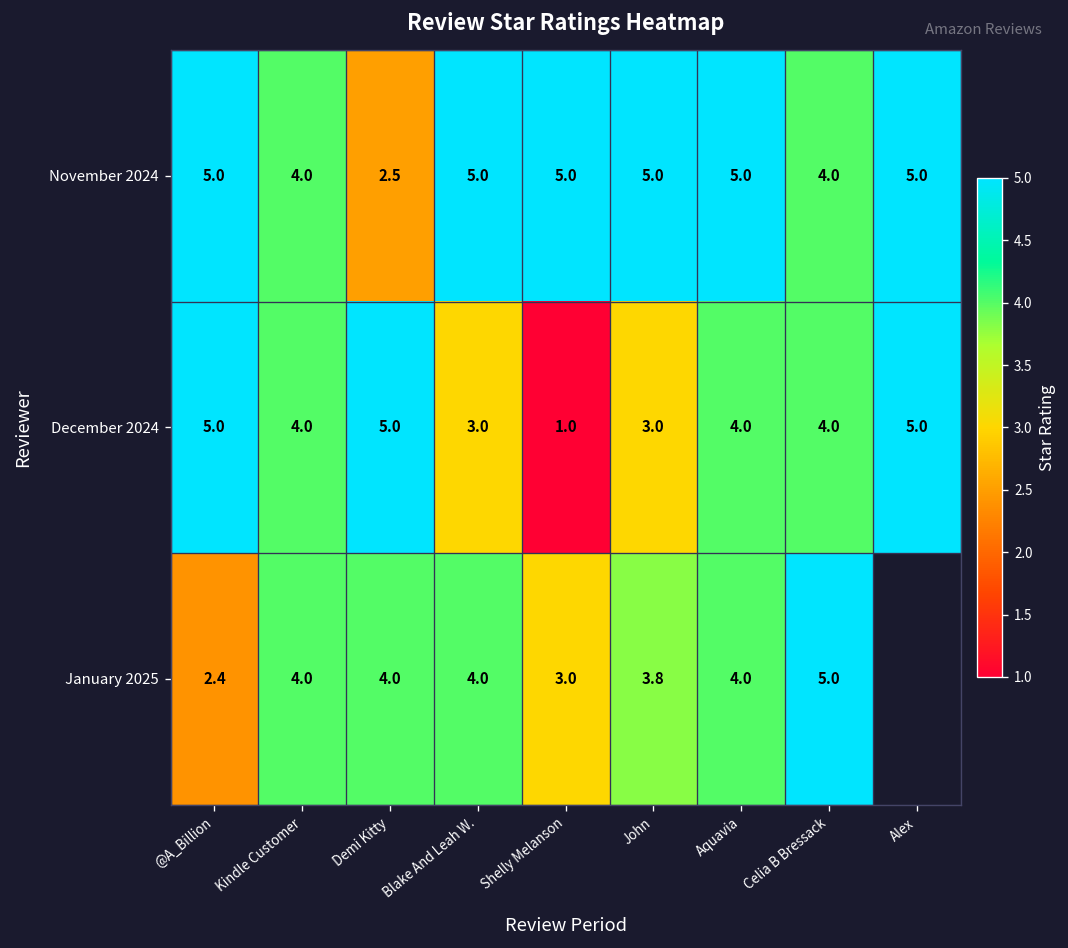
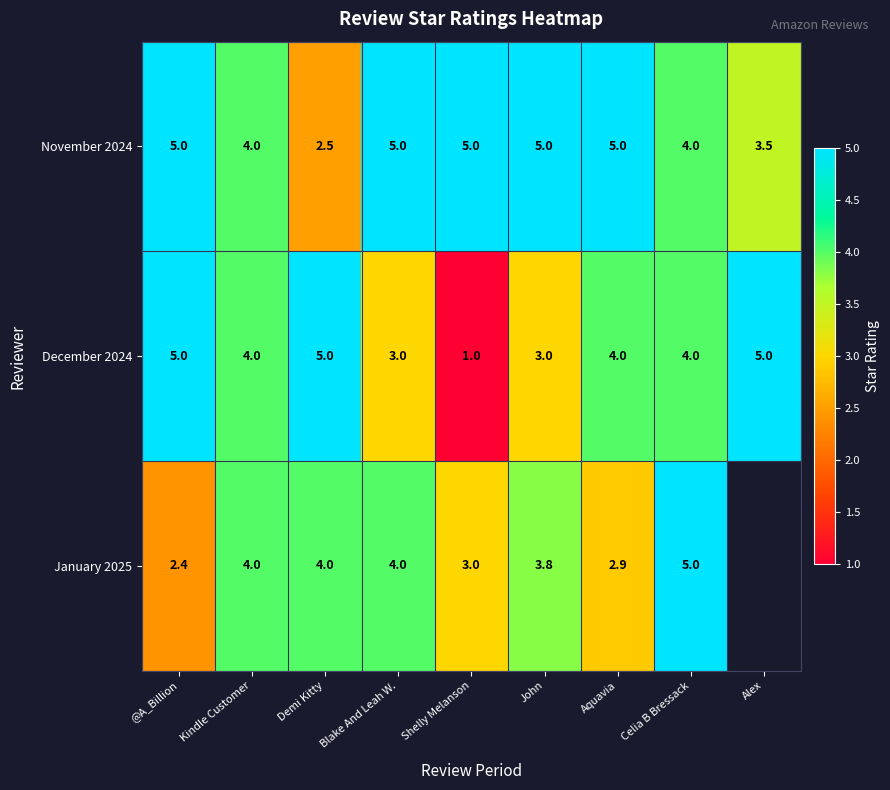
  {
    "November 2024": {
      "@A_Billion": 5.0,
      "Kindle Customer": 4.0,
      "Demi Kitty": 2.5,
      "Blake And Leah W.": 5.0,
      "Shelly Melanson": 5.0,
      "John": 5.0,
      "Aquavia": 5.0,
      "Celia B Bressack": 4.0,
-     "Alex": 5.0
+     "Alex": 3.5
    },
    "December 2024": {
      "@A_Billion": 5.0,
      "Kindle Customer": 4.0,
      "Demi Kitty": 5.0,
      "Blake And Leah W.": 3.0,
      "Shelly Melanson": 1.0,
      "John": 3.0,
      "Aquavia": 4.0,
      "Celia B Bressack": 4.0,
      "Alex": 5.0
    },
    "January 2025": {
      "@A_Billion": 2.4,
      "Kindle Customer": 4.0,
      "Demi Kitty": 4.0,
      "Blake And Leah W.": 4.0,
      "Shelly Melanson": 3.0,
      "John": 3.8,
-     "Aquavia": 4.0,
+     "Aquavia": 2.9,
      "Celia B Bressack": 5.0
    }
  }
